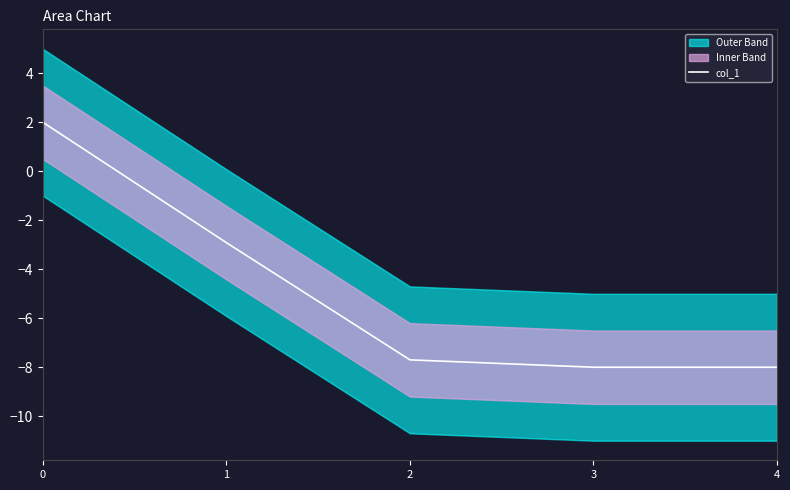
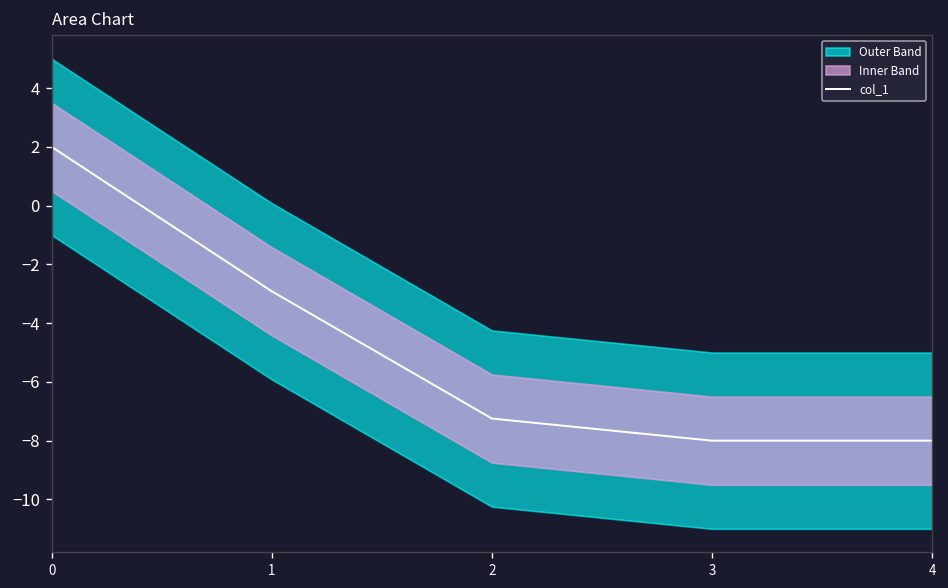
  {
    "col_1": {
      "0": 2.0,
      "1": -2.9,
-     "2": -7.7,
+     "2": -7.2,
      "3": -8.0,
      "4": -8.0
    }
  }
